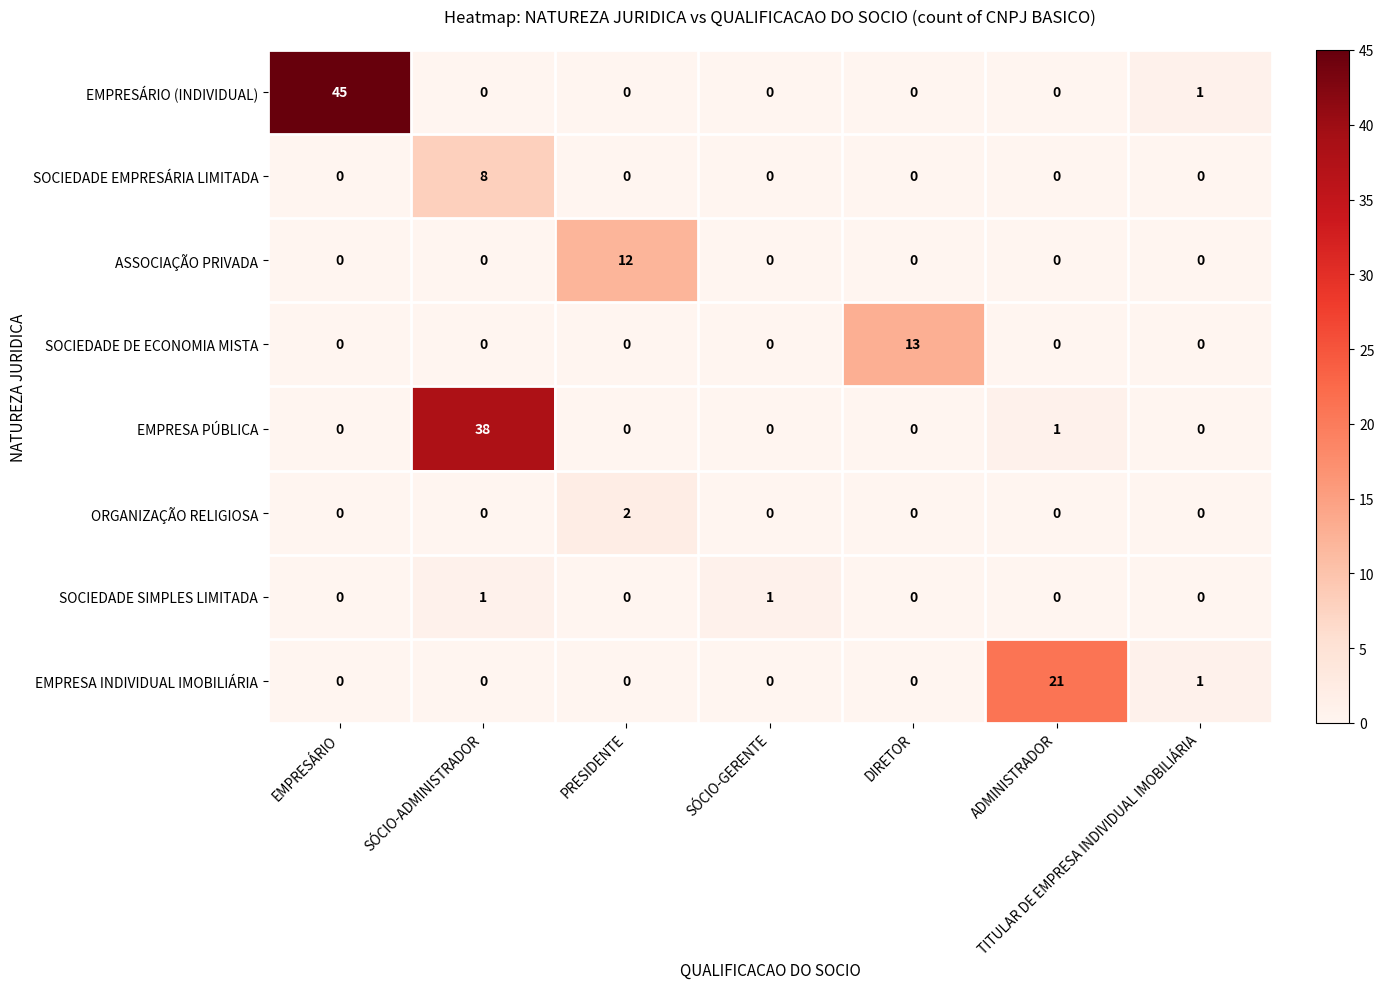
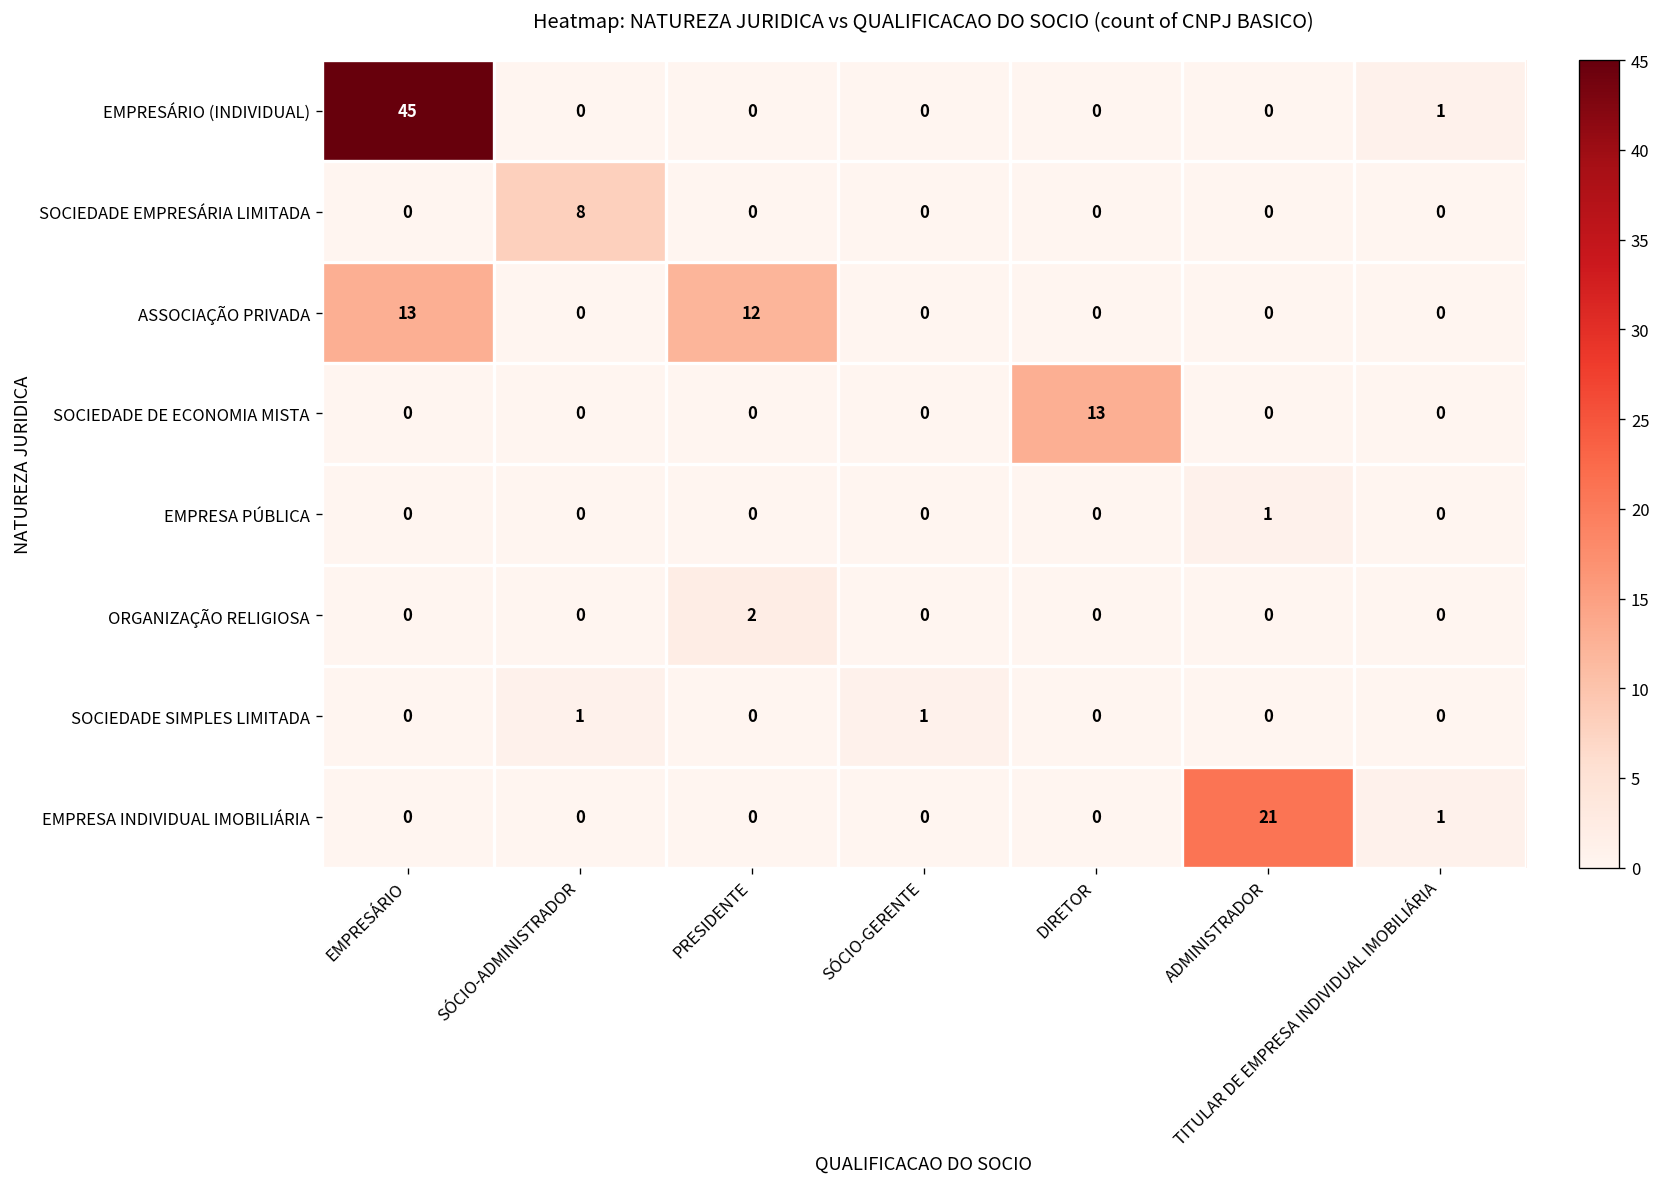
  {
    "EMPRESÁRIO (INDIVIDUAL)": {
      "EMPRESÁRIO": 45,
      "SÓCIO-ADMINISTRADOR": 0,
      "PRESIDENTE": 0,
      "SÓCIO-GERENTE": 0,
      "DIRETOR": 0,
      "ADMINISTRADOR": 0,
      "TITULAR DE EMPRESA INDIVIDUAL IMOBILIÁRIA": 1
    },
    "SOCIEDADE EMPRESÁRIA LIMITADA": {
      "EMPRESÁRIO": 0,
      "SÓCIO-ADMINISTRADOR": 8,
      "PRESIDENTE": 0,
      "SÓCIO-GERENTE": 0,
      "DIRETOR": 0,
      "ADMINISTRADOR": 0,
      "TITULAR DE EMPRESA INDIVIDUAL IMOBILIÁRIA": 0
    },
    "ASSOCIAÇÃO PRIVADA": {
-     "EMPRESÁRIO": 0,
+     "EMPRESÁRIO": 13,
      "SÓCIO-ADMINISTRADOR": 0,
      "PRESIDENTE": 12,
      "SÓCIO-GERENTE": 0,
      "DIRETOR": 0,
      "ADMINISTRADOR": 0,
      "TITULAR DE EMPRESA INDIVIDUAL IMOBILIÁRIA": 0
    },
    "SOCIEDADE DE ECONOMIA MISTA": {
      "EMPRESÁRIO": 0,
      "SÓCIO-ADMINISTRADOR": 0,
      "PRESIDENTE": 0,
      "SÓCIO-GERENTE": 0,
      "DIRETOR": 13,
      "ADMINISTRADOR": 0,
      "TITULAR DE EMPRESA INDIVIDUAL IMOBILIÁRIA": 0
    },
    "EMPRESA PÚBLICA": {
      "EMPRESÁRIO": 0,
-     "SÓCIO-ADMINISTRADOR": 38,
+     "SÓCIO-ADMINISTRADOR": 0,
      "PRESIDENTE": 0,
      "SÓCIO-GERENTE": 0,
      "DIRETOR": 0,
      "ADMINISTRADOR": 1,
      "TITULAR DE EMPRESA INDIVIDUAL IMOBILIÁRIA": 0
    },
    "ORGANIZAÇÃO RELIGIOSA": {
      "EMPRESÁRIO": 0,
      "SÓCIO-ADMINISTRADOR": 0,
      "PRESIDENTE": 2,
      "SÓCIO-GERENTE": 0,
      "DIRETOR": 0,
      "ADMINISTRADOR": 0,
      "TITULAR DE EMPRESA INDIVIDUAL IMOBILIÁRIA": 0
    },
    "SOCIEDADE SIMPLES LIMITADA": {
      "EMPRESÁRIO": 0,
      "SÓCIO-ADMINISTRADOR": 1,
      "PRESIDENTE": 0,
      "SÓCIO-GERENTE": 1,
      "DIRETOR": 0,
      "ADMINISTRADOR": 0,
      "TITULAR DE EMPRESA INDIVIDUAL IMOBILIÁRIA": 0
    },
    "EMPRESA INDIVIDUAL IMOBILIÁRIA": {
      "EMPRESÁRIO": 0,
      "SÓCIO-ADMINISTRADOR": 0,
      "PRESIDENTE": 0,
      "SÓCIO-GERENTE": 0,
      "DIRETOR": 0,
      "ADMINISTRADOR": 21,
      "TITULAR DE EMPRESA INDIVIDUAL IMOBILIÁRIA": 1
    }
  }
